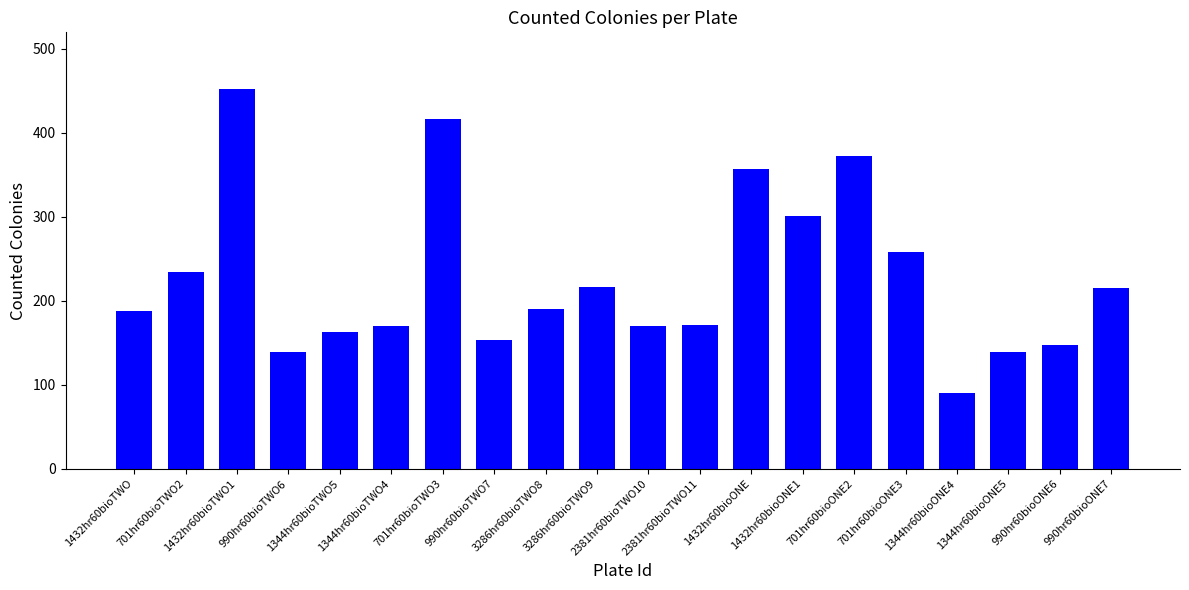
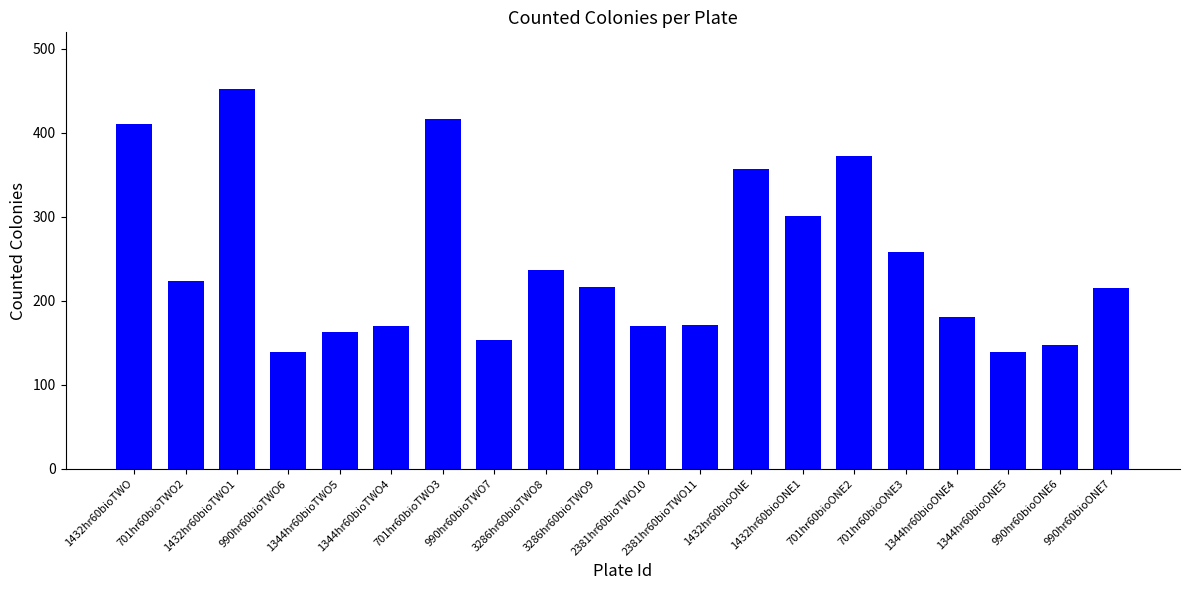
  {
-   "1432hr60bioTWO": 190,
-   "701hr60bioTWO2": 240,
+   "1432hr60bioTWO": 410,
+   "701hr60bioTWO2": 220,
    "1432hr60bioTWO1": 450,
    "990hr60bioTWO6": 140,
    "1344hr60bioTWO5": 160,
    "1344hr60bioTWO4": 170,
    "701hr60bioTWO3": 420,
    "990hr60bioTWO7": 150,
-   "3286hr60bioTWO8": 190,
+   "3286hr60bioTWO8": 240,
    "3286hr60bioTWO9": 220,
    "2381hr60bioTWO10": 170,
    "2381hr60bioTWO11": 170,
    "1432hr60bioONE": 360,
    "1432hr60bioONE1": 300,
    "701hr60bioONE2": 370,
    "701hr60bioONE3": 260,
-   "1344hr60bioONE4": 90,
+   "1344hr60bioONE4": 180,
    "1344hr60bioONE5": 140,
    "990hr60bioONE6": 150,
    "990hr60bioONE7": 220
  }
